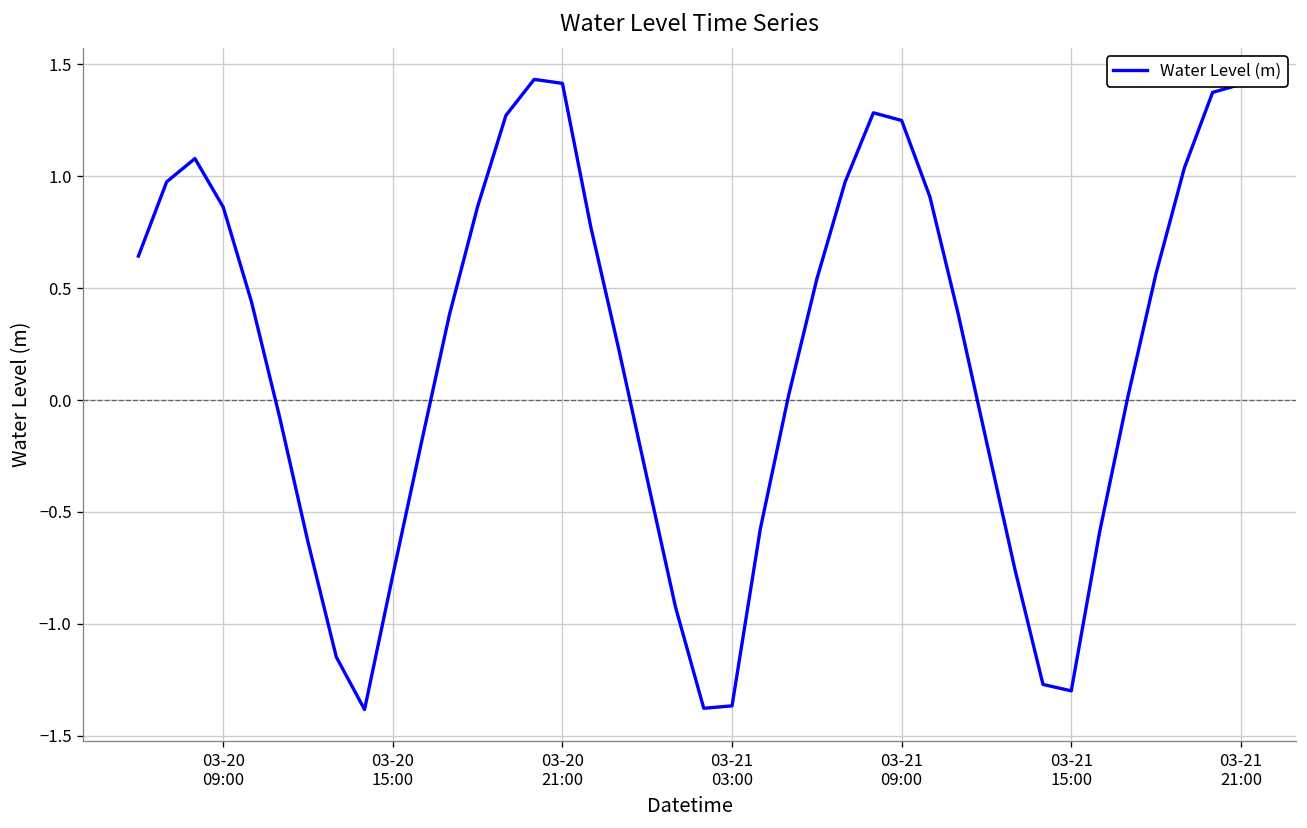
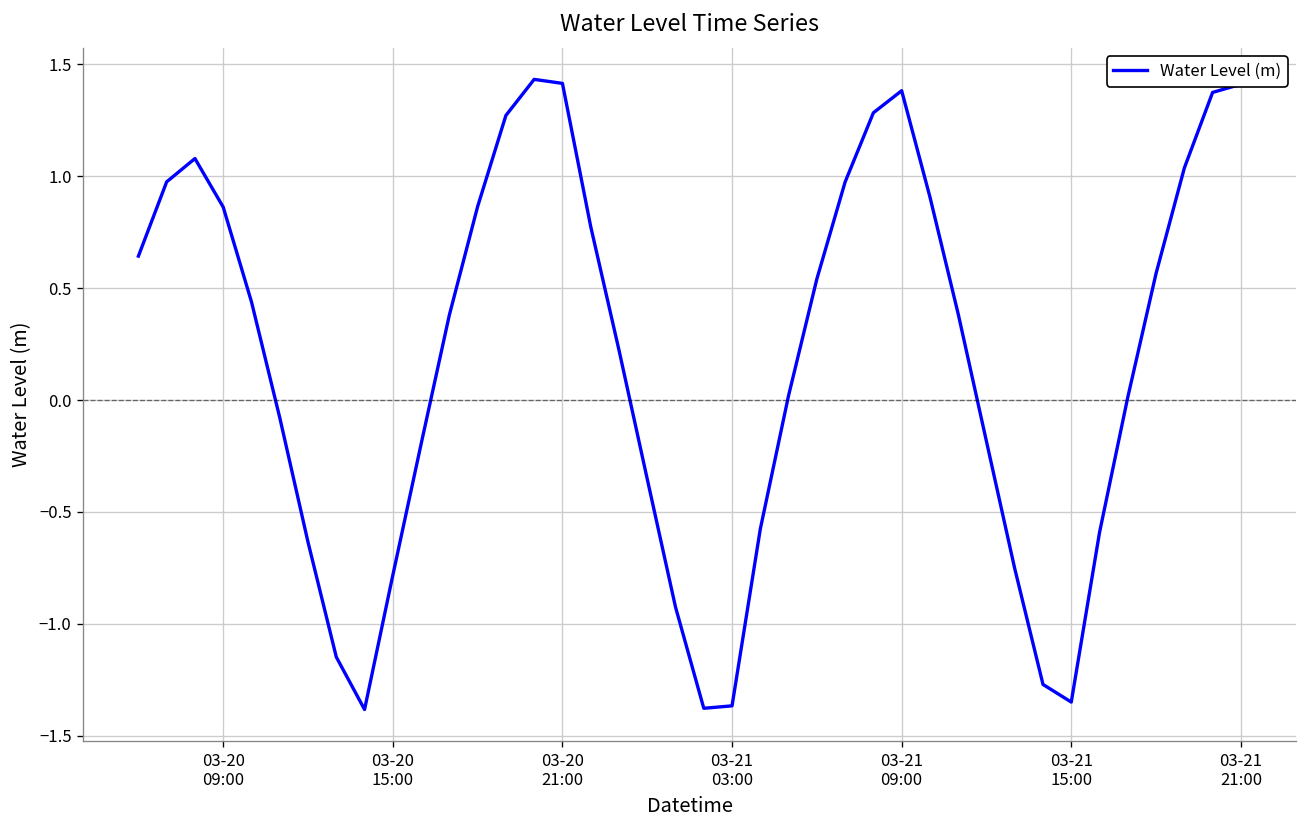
  {
    "03-20 09:00": 0.86,
    "03-20 15:00": -0.78,
    "03-20 21:00": 1.42,
    "03-21 03:00": -1.37,
-   "03-21 09:00": 1.25,
-   "03-21 15:00": -1.30
+   "03-21 09:00": 1.38,
+   "03-21 15:00": -1.35
  }
